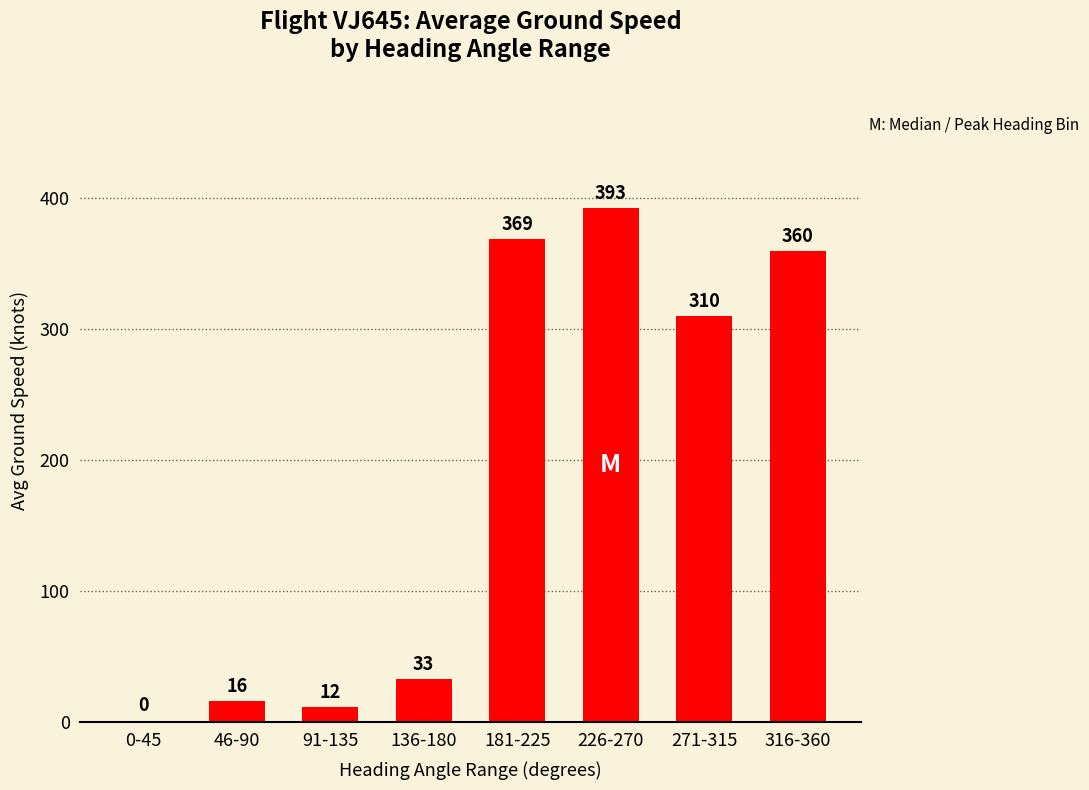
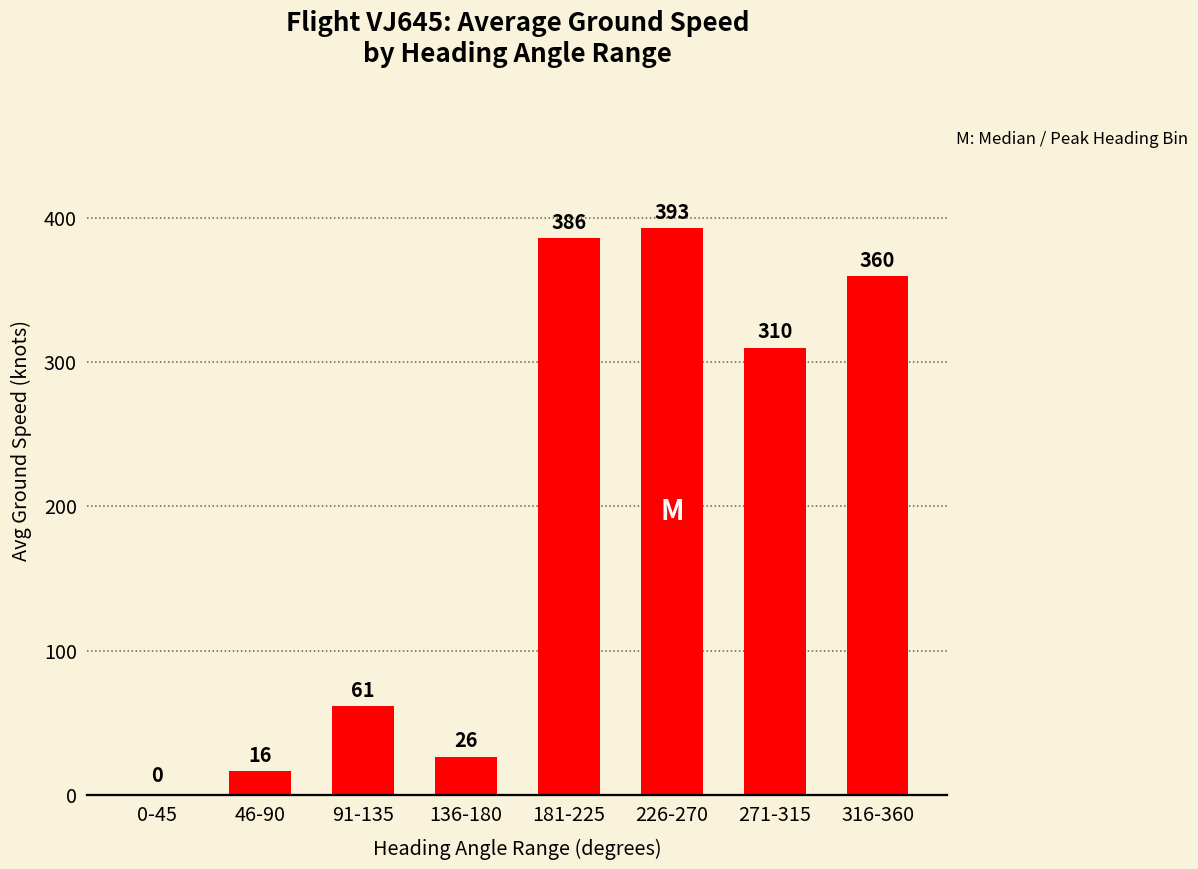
  {
    "0-45": 0,
    "46-90": 16,
-   "91-135": 12,
-   "136-180": 33,
-   "181-225": 369,
+   "91-135": 61,
+   "136-180": 26,
+   "181-225": 386,
    "226-270": 393,
    "271-315": 310,
    "316-360": 360
  }
